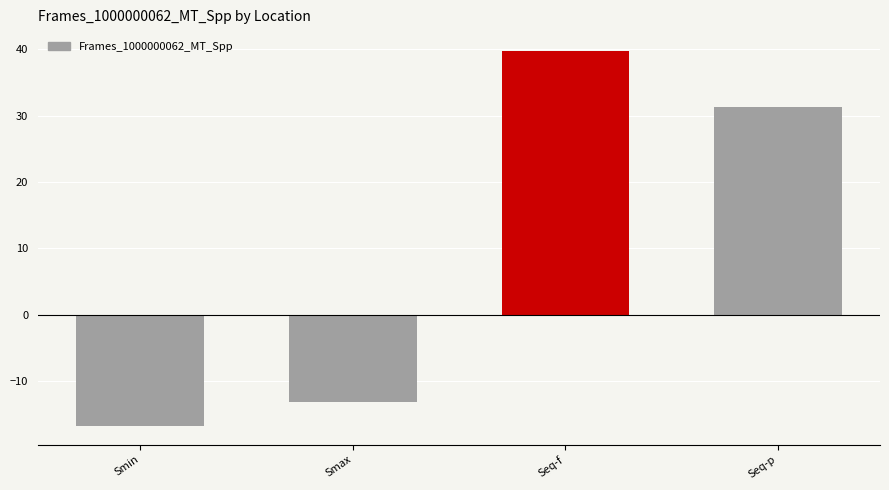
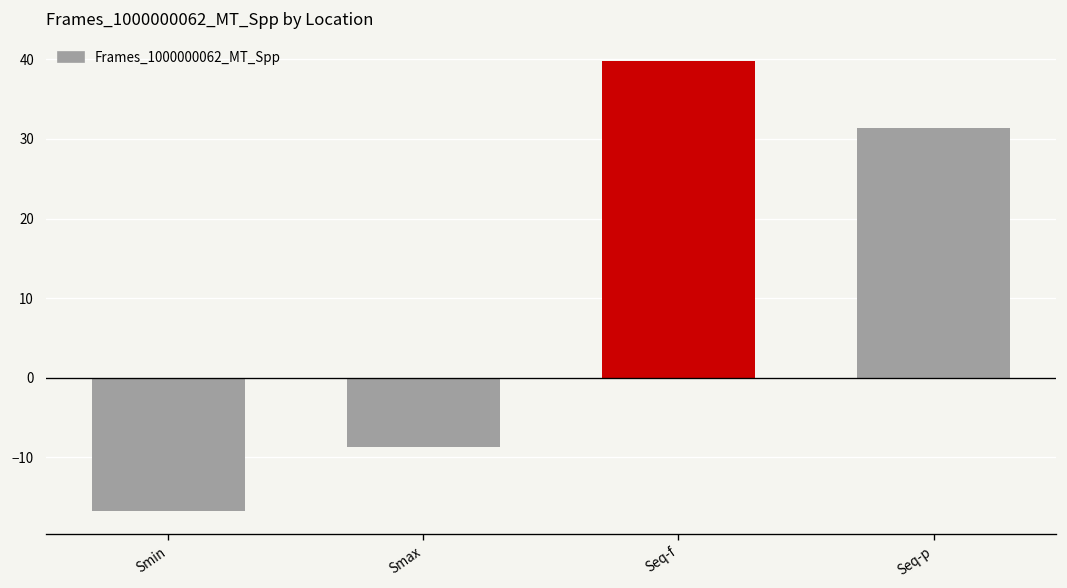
  {
    "Smin": -17,
-   "Smax": -13,
+   "Smax": -9,
    "Seq-f": 40,
    "Seq-p": 31
  }
